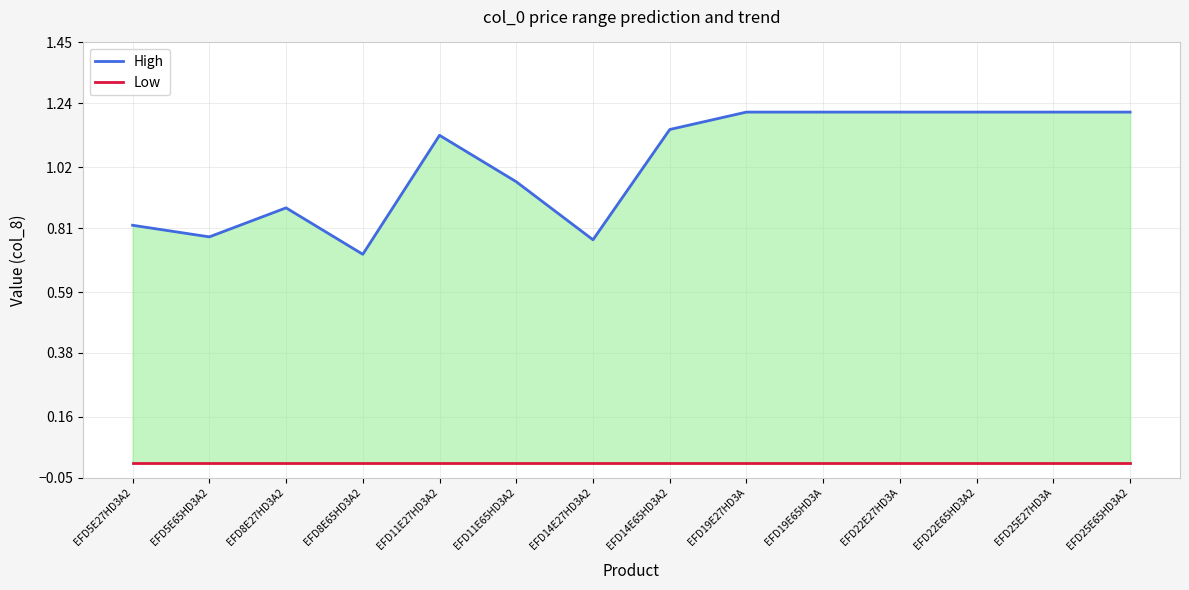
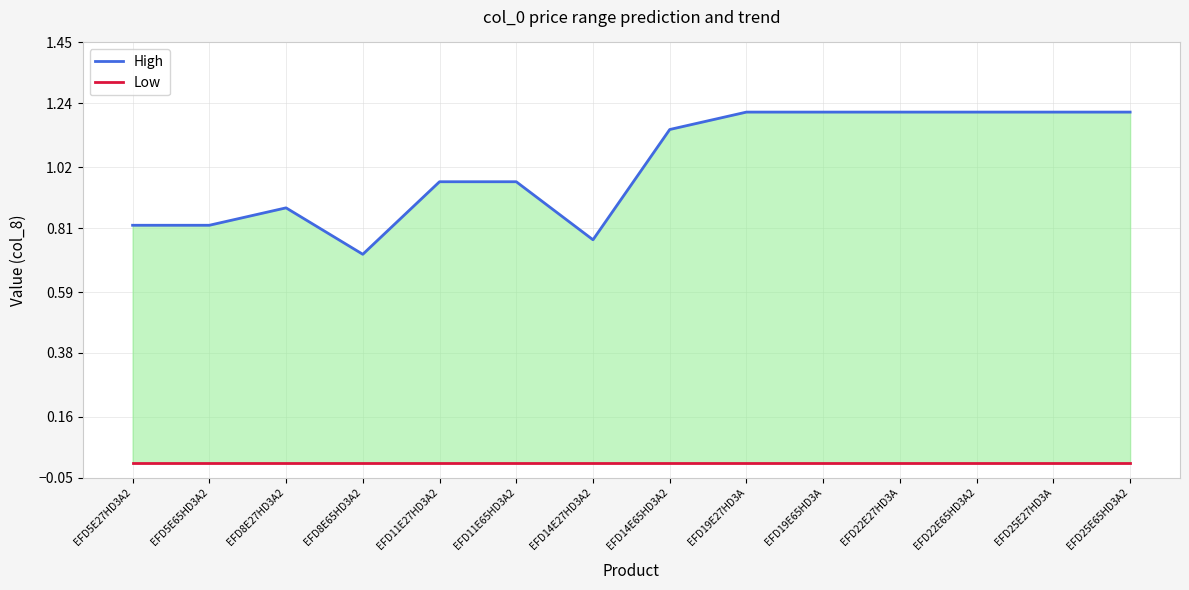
  {
    "High": {
      "EFD5E27HD3A2": 0.82,
-     "EFD5E65HD3A2": 0.78,
+     "EFD5E65HD3A2": 0.82,
      "EFD8E27HD3A2": 0.88,
      "EFD8E65HD3A2": 0.72,
-     "EFD11E27HD3A2": 1.13,
+     "EFD11E27HD3A2": 0.97,
      "EFD11E65HD3A2": 0.97,
      "EFD14E27HD3A2": 0.77,
      "EFD14E65HD3A2": 1.15,
      "EFD19E27HD3A": 1.21,
      "EFD19E65HD3A": 1.21,
      "EFD22E27HD3A": 1.21,
      "EFD22E65HD3A2": 1.21,
      "EFD25E27HD3A": 1.21,
      "EFD25E65HD3A2": 1.21
    },
    "Low": {
      "EFD5E27HD3A2": 0.00,
      "EFD5E65HD3A2": 0.00,
      "EFD8E27HD3A2": 0.00,
      "EFD8E65HD3A2": 0.00,
      "EFD11E27HD3A2": 0.00,
      "EFD11E65HD3A2": 0.00,
      "EFD14E27HD3A2": 0.00,
      "EFD14E65HD3A2": 0.00,
      "EFD19E27HD3A": 0.00,
      "EFD19E65HD3A": 0.00,
      "EFD22E27HD3A": 0.00,
      "EFD22E65HD3A2": 0.00,
      "EFD25E27HD3A": 0.00,
      "EFD25E65HD3A2": 0.00
    }
  }
